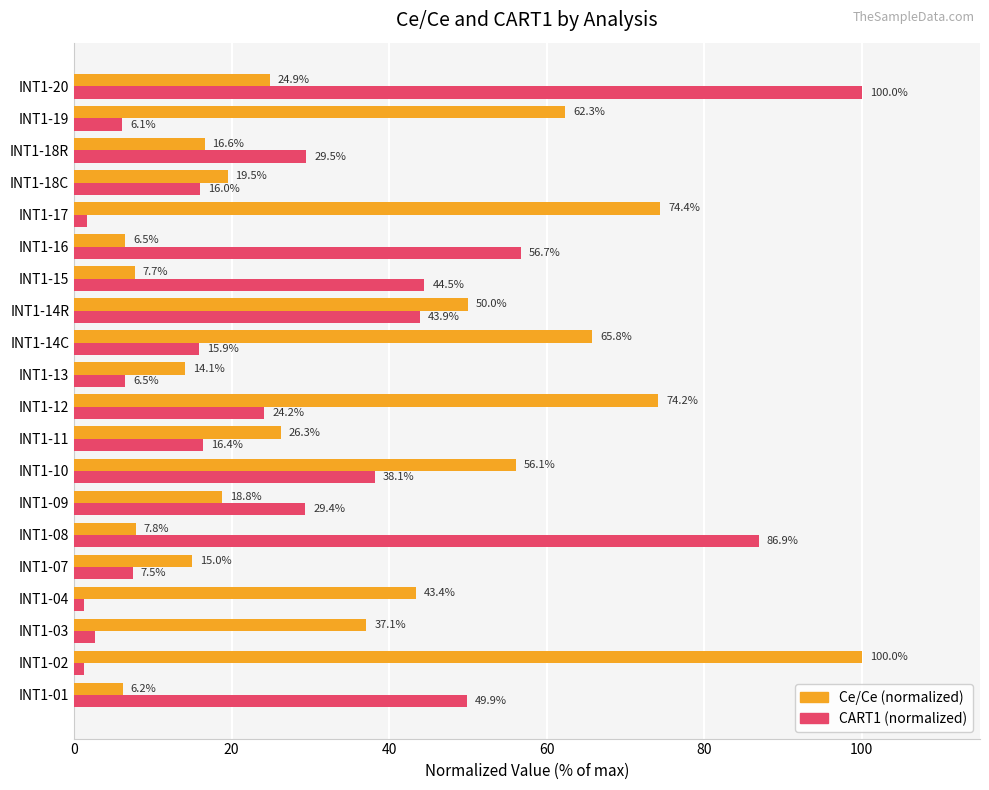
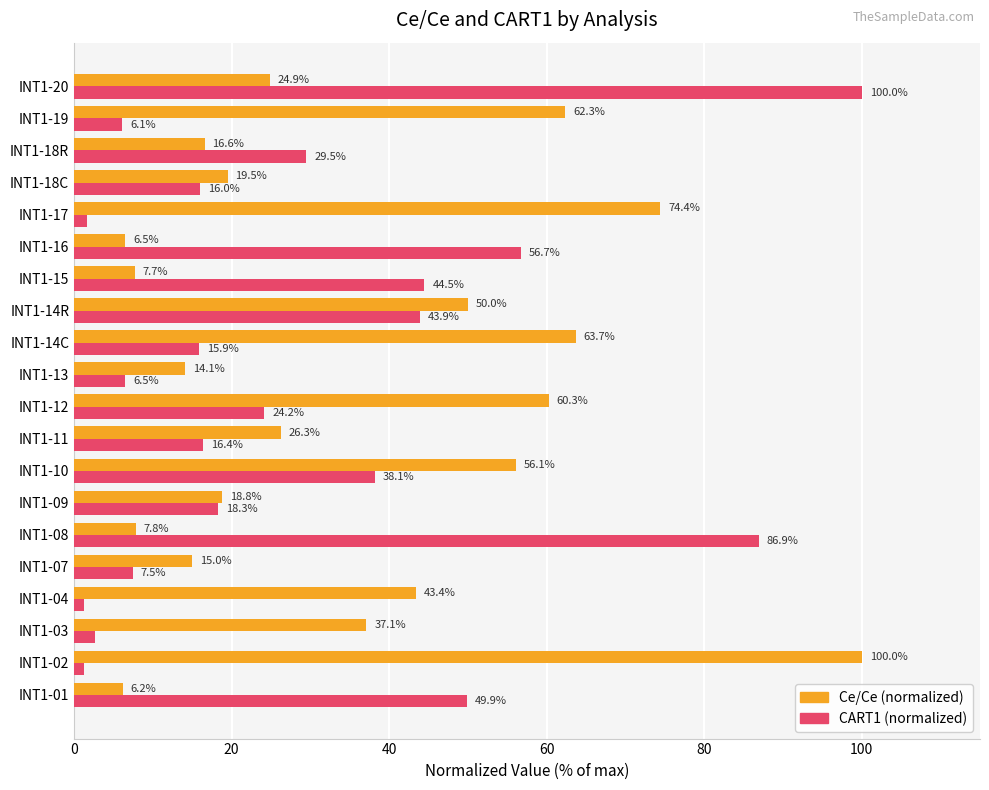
  {
    "Ce/Ce (normalized)": {
      "INT1-20": "24.9%",
      "INT1-19": "62.3%",
      "INT1-18R": "16.6%",
      "INT1-18C": "19.5%",
      "INT1-17": "74.4%",
      "INT1-16": "6.5%",
      "INT1-15": "7.7%",
      "INT1-14R": "50.0%",
-     "INT1-14C": "65.8%",
+     "INT1-14C": "63.7%",
      "INT1-13": "14.1%",
-     "INT1-12": "74.2%",
+     "INT1-12": "60.3%",
      "INT1-11": "26.3%",
      "INT1-10": "56.1%",
      "INT1-09": "18.8%",
      "INT1-08": "7.8%",
      "INT1-07": "15.0%",
      "INT1-04": "43.4%",
      "INT1-03": "37.1%",
      "INT1-02": "100.0%",
      "INT1-01": "6.2%"
    },
    "CART1 (normalized)": {
      "INT1-20": "100.0%",
      "INT1-19": "6.1%",
      "INT1-18R": "29.5%",
      "INT1-18C": "16.0%",
      "INT1-16": "56.7%",
      "INT1-15": "44.5%",
      "INT1-14R": "43.9%",
      "INT1-14C": "15.9%",
      "INT1-13": "6.5%",
      "INT1-12": "24.2%",
      "INT1-11": "16.4%",
      "INT1-10": "38.1%",
-     "INT1-09": "29.4%",
+     "INT1-09": "18.3%",
      "INT1-08": "86.9%",
      "INT1-07": "7.5%",
      "INT1-01": "49.9%"
    }
  }
